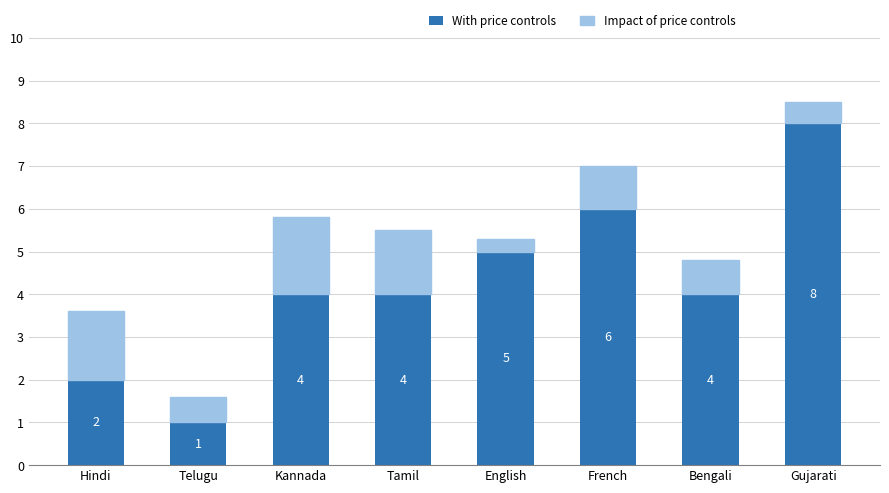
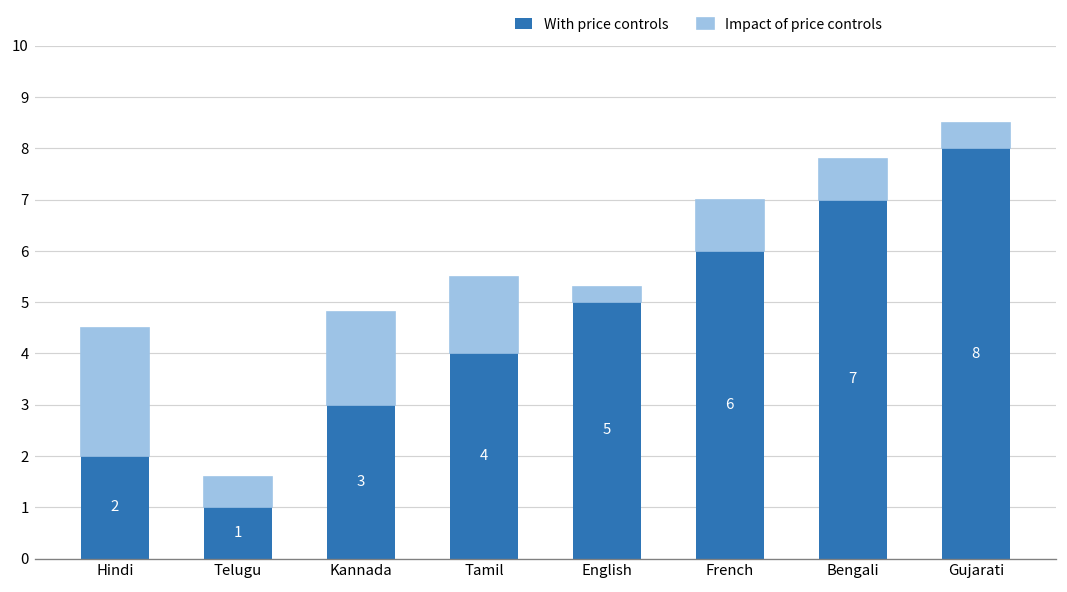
  {
    "With price controls": {
      "Hindi": 2,
      "Telugu": 1,
-     "Kannada": 4,
+     "Kannada": 3,
      "Tamil": 4,
      "English": 5,
      "French": 6,
-     "Bengali": 4,
+     "Bengali": 7,
      "Gujarati": 8
    },
    "Impact of price controls": {
-     "Hindi": 1.6,
+     "Hindi": 2.5,
      "Telugu": 0.6,
      "Kannada": 1.8,
      "Tamil": 1.5,
      "English": 0.3,
      "French": 1.0,
      "Bengali": 0.8,
      "Gujarati": 0.5
    }
  }
